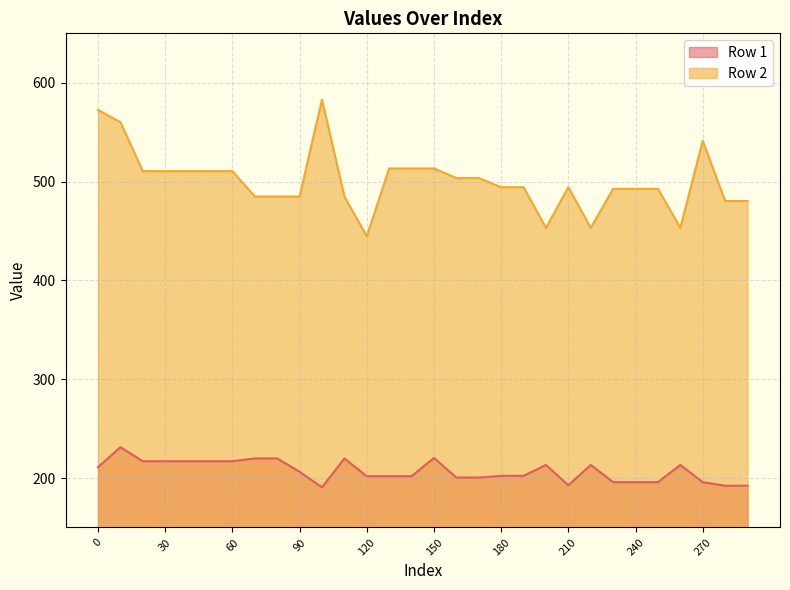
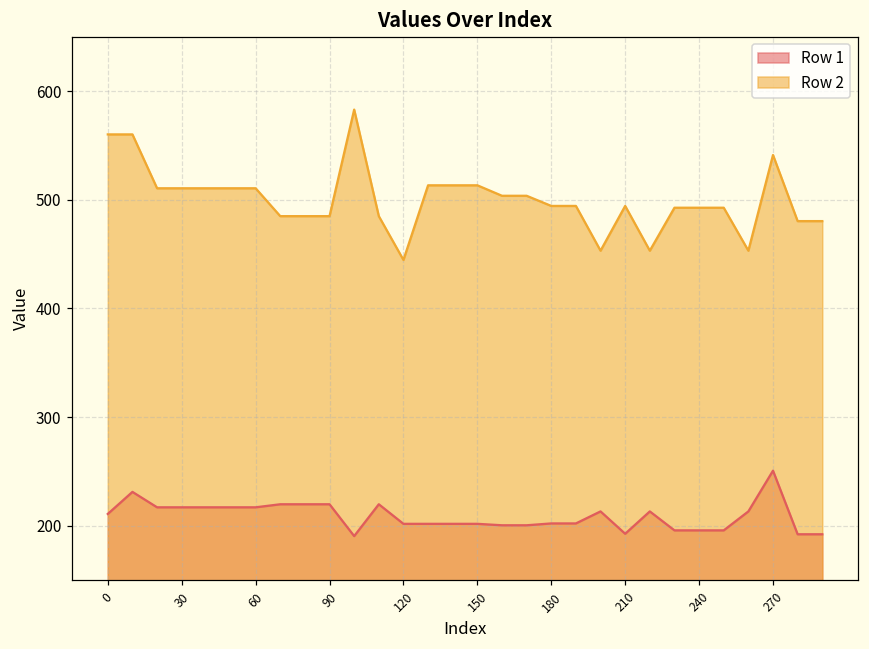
  {
    "Row 1": {
      "0": 210,
      "30": 220,
      "60": 220,
-     "90": 210,
+     "90": 220,
      "120": 200,
-     "150": 220,
+     "150": 200,
      "180": 200,
      "210": 190,
      "240": 200,
-     "270": 200
+     "270": 250
    },
    "Row 2": {
-     "0": 570,
+     "0": 560,
      "30": 510,
      "60": 510,
      "90": 480,
      "120": 440,
      "150": 510,
      "180": 490,
      "210": 490,
      "240": 490,
      "270": 540
    }
  }
